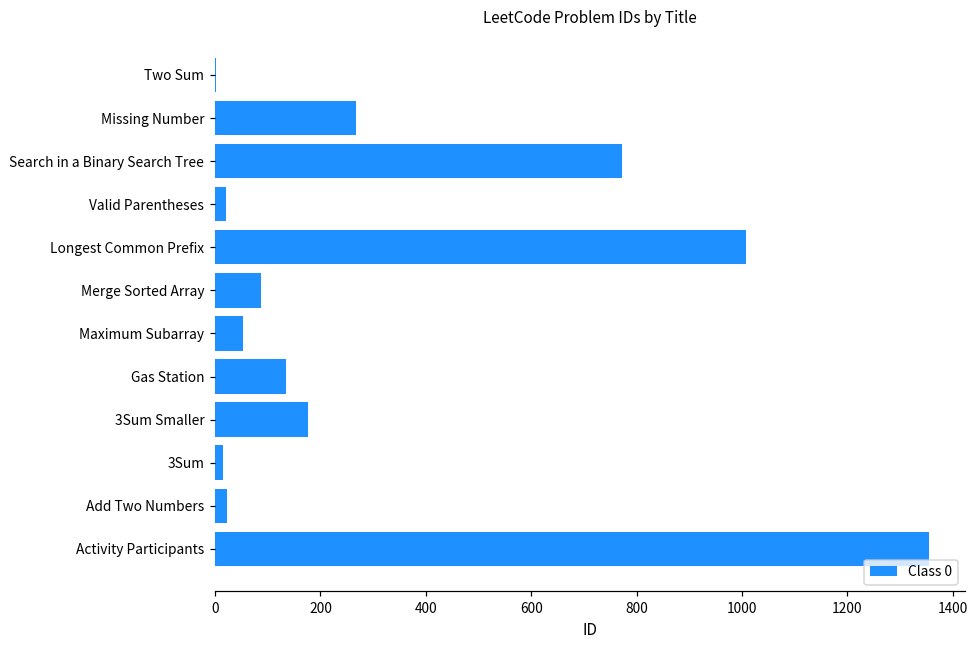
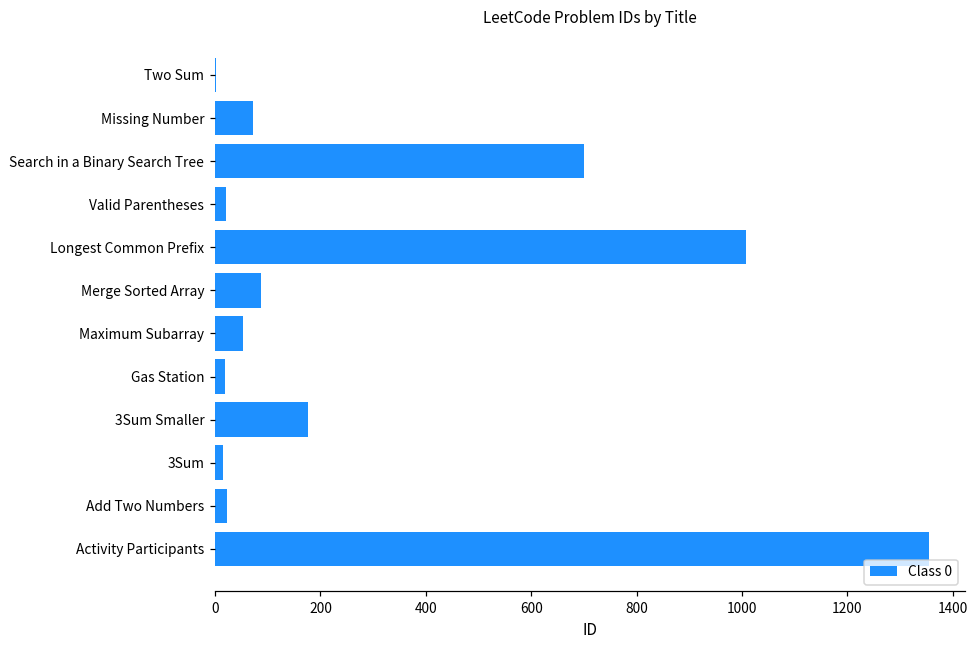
  {
-   "Missing Number": 270,
-   "Search in a Binary Search Tree": 770,
+   "Missing Number": 70,
+   "Search in a Binary Search Tree": 700,
    "Valid Parentheses": 20,
    "Longest Common Prefix": 1010,
    "Merge Sorted Array": 90,
    "Maximum Subarray": 50,
-   "Gas Station": 130,
+   "Gas Station": 20,
    "3Sum Smaller": 180,
    "3Sum": 20,
    "Add Two Numbers": 20,
    "Activity Participants": 1360
  }
